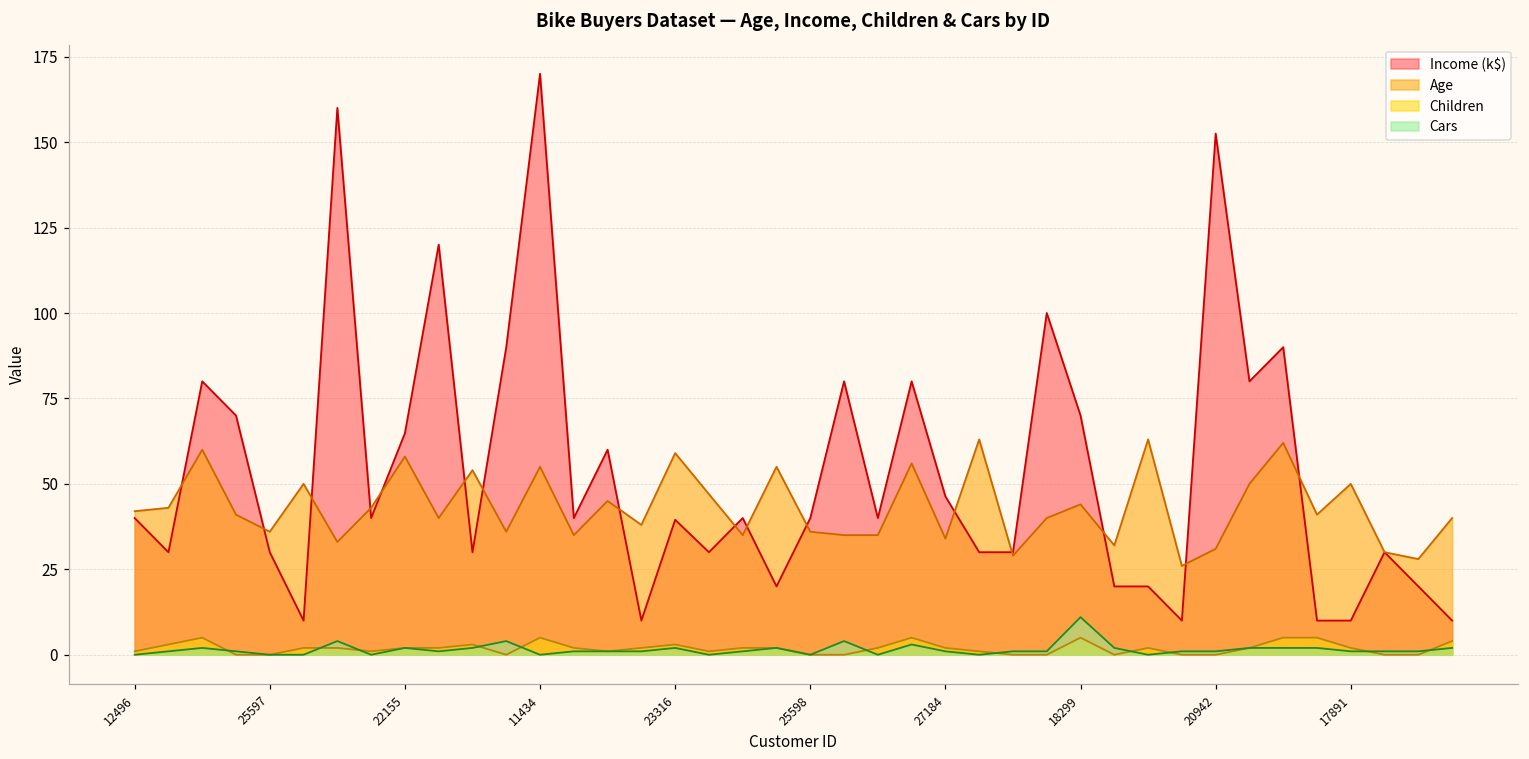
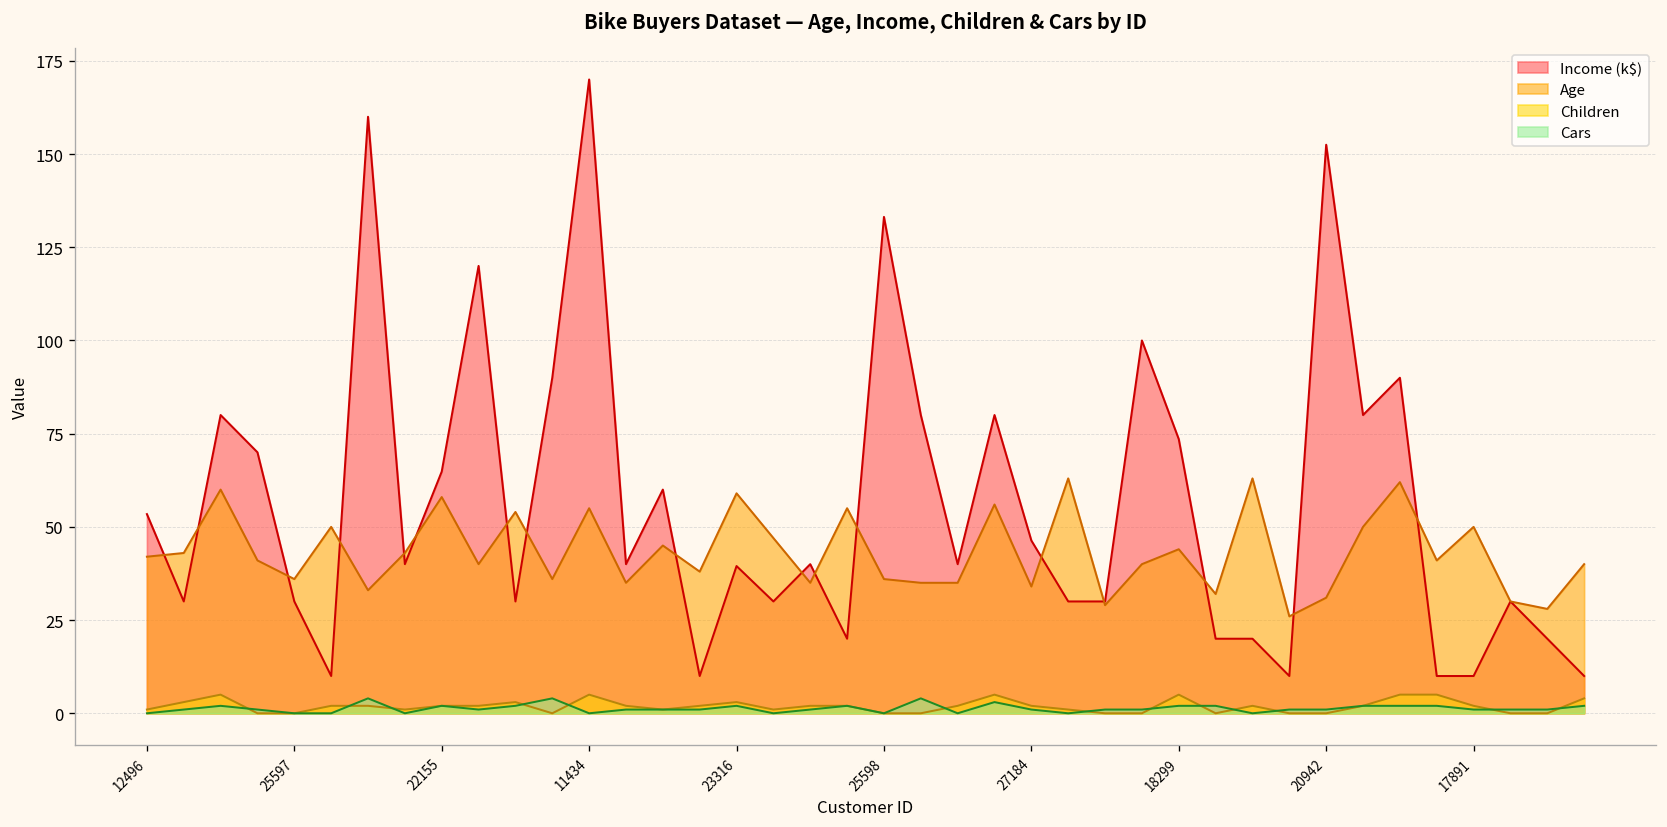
  {
    "Income (k$)": {
-     "12496": 40,
+     "12496": 53,
      "25597": 30,
      "22155": 65,
      "11434": 170,
      "23316": 39,
-     "25598": 40,
+     "25598": 133,
      "27184": 46,
-     "18299": 70,
+     "18299": 74,
      "20942": 152,
      "17891": 10
    },
    "Cars": {
      "12496": 0,
      "11434": 0,
      "23316": 2,
      "27184": 1,
-     "18299": 11,
+     "18299": 2,
      "20942": 1,
      "17891": 1
    }
  }
